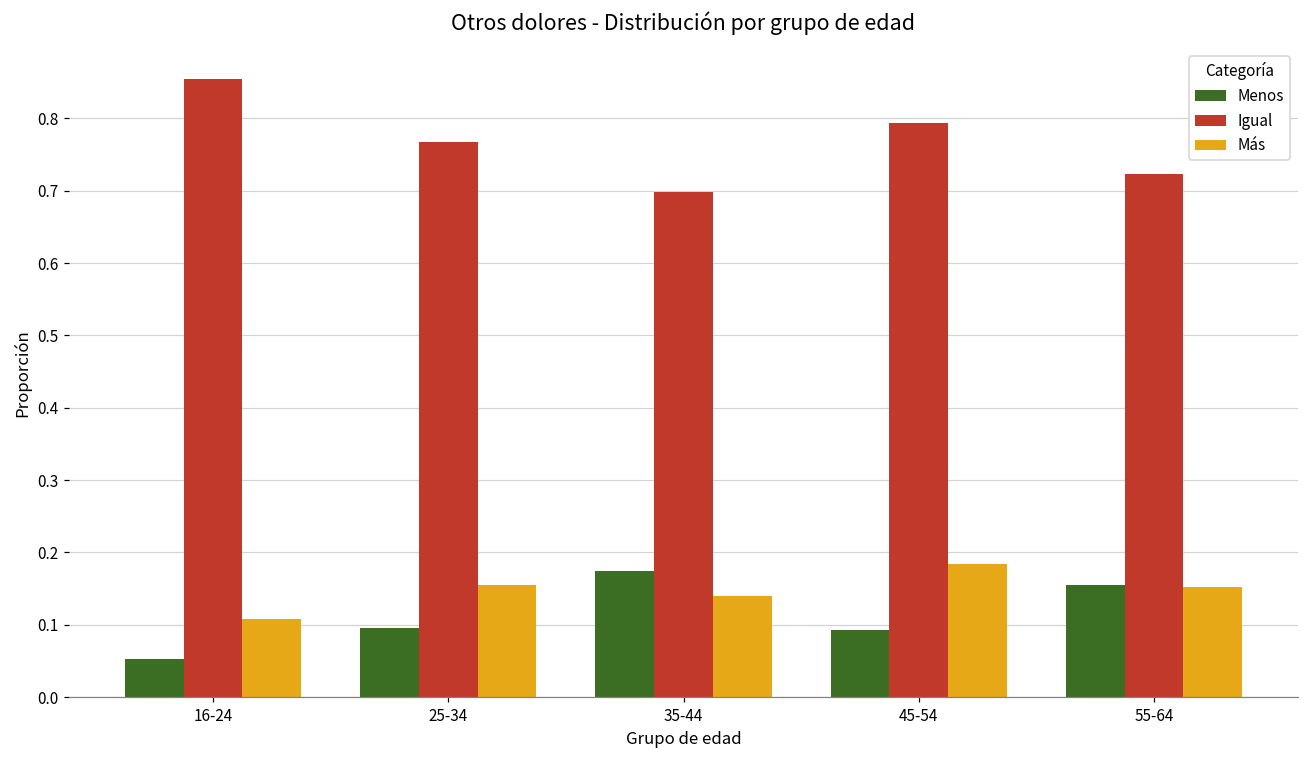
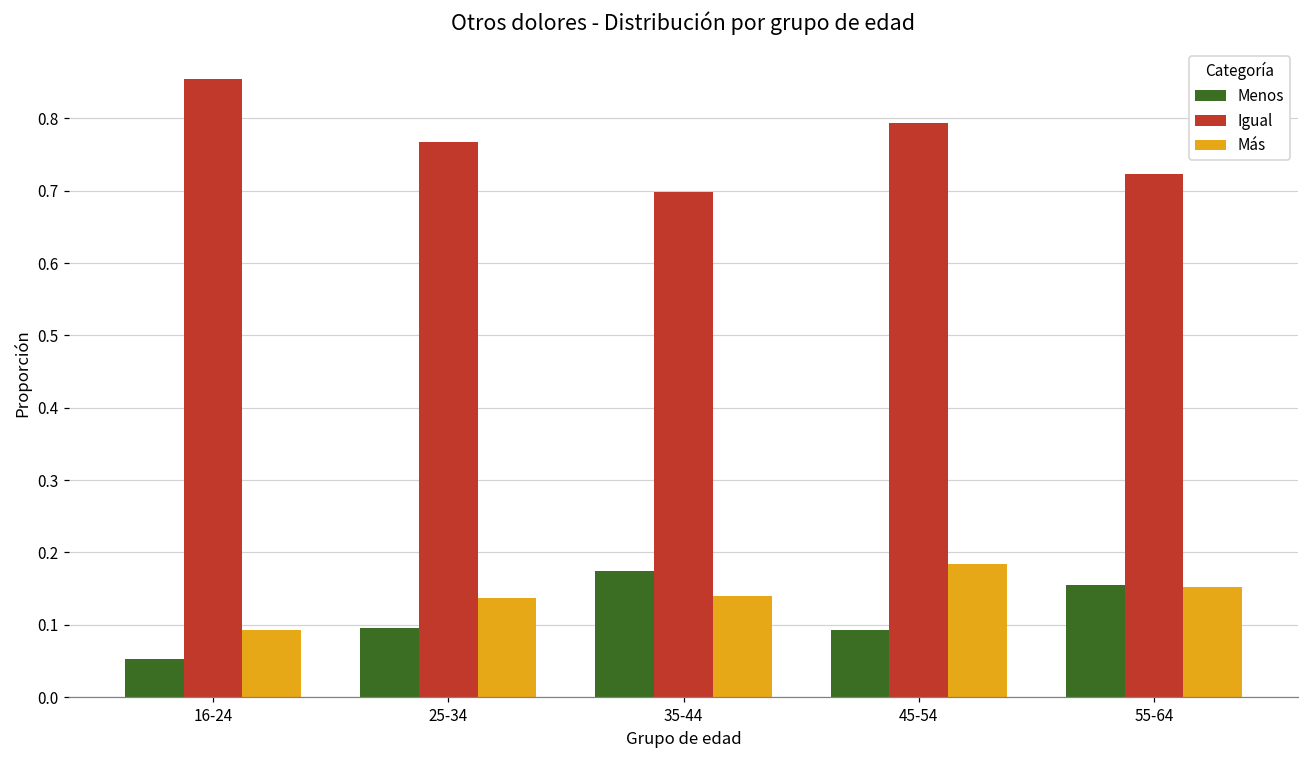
  {
    "Menos": {
      "16-24": 0.05,
      "25-34": 0.10,
      "35-44": 0.17,
      "45-54": 0.09,
      "55-64": 0.16
    },
    "Igual": {
      "16-24": 0.85,
      "25-34": 0.77,
      "35-44": 0.70,
      "45-54": 0.79,
      "55-64": 0.72
    },
    "Más": {
-     "16-24": 0.11,
-     "25-34": 0.15,
+     "16-24": 0.09,
+     "25-34": 0.14,
      "35-44": 0.14,
      "45-54": 0.18,
      "55-64": 0.15
    }
  }
